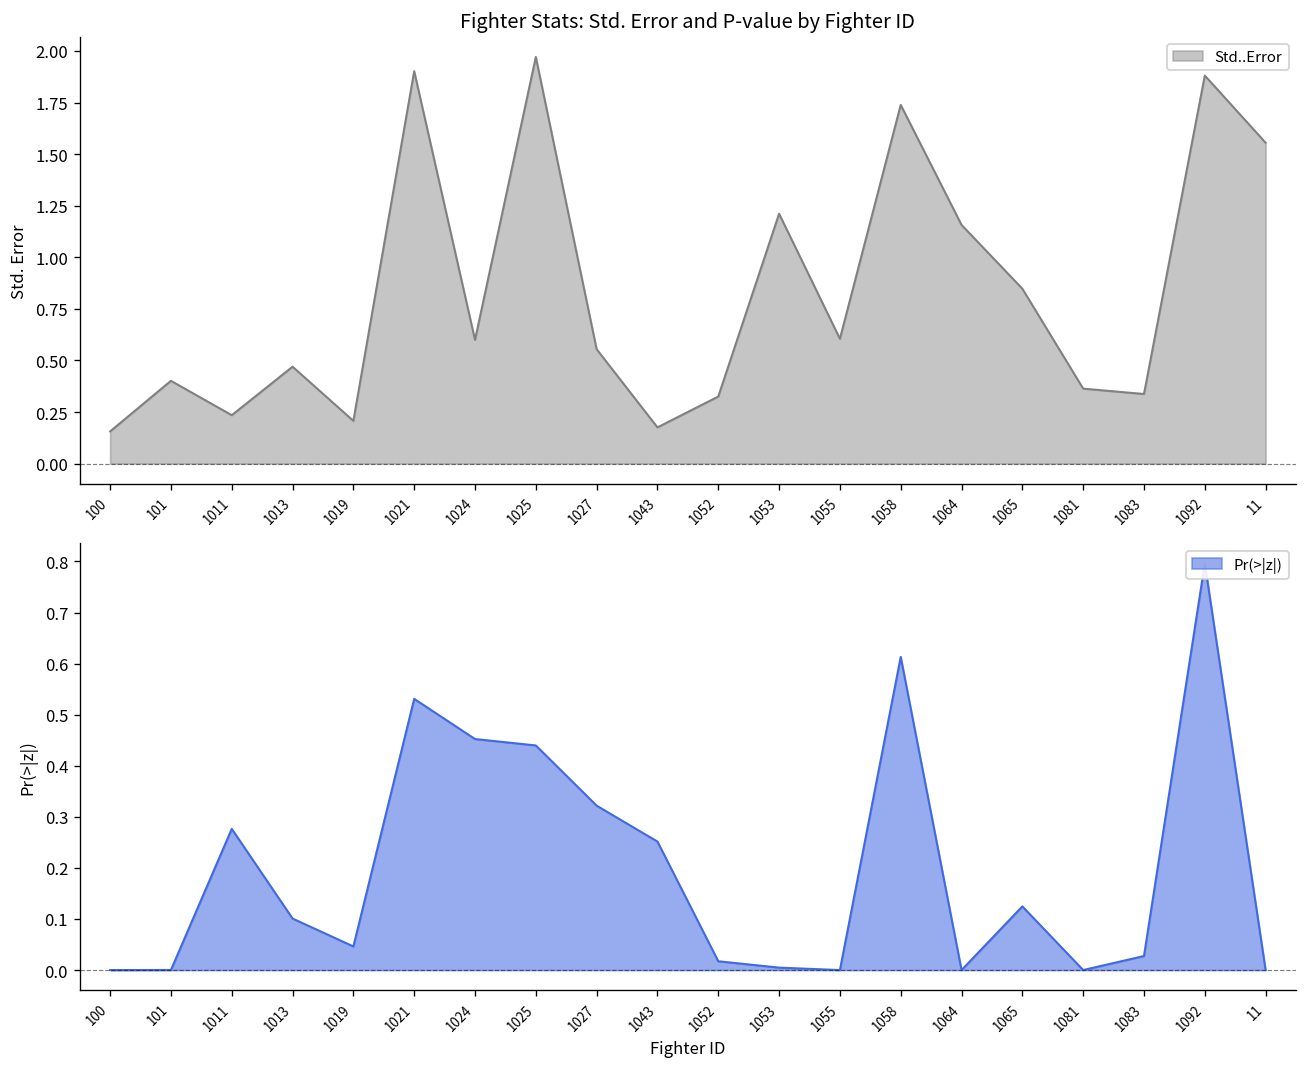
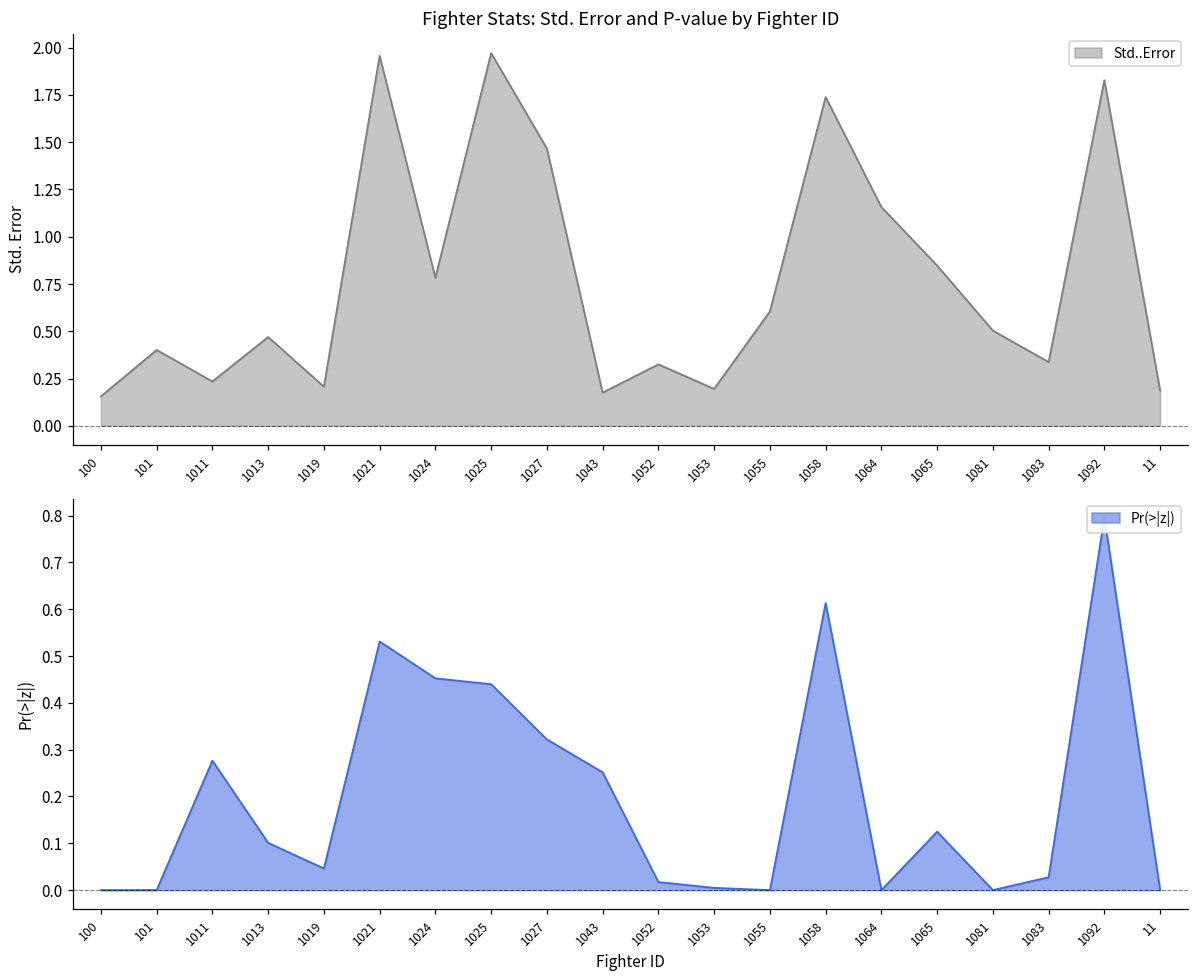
  {
    "Fighter Stats: Std. Error and P-value by Fighter ID": {
      "100": 0.16,
      "101": 0.40,
      "1011": 0.23,
      "1013": 0.47,
      "1019": 0.21,
-     "1021": 1.90,
-     "1024": 0.60,
+     "1021": 1.96,
+     "1024": 0.78,
      "1025": 1.97,
-     "1027": 0.55,
+     "1027": 1.47,
      "1043": 0.18,
      "1052": 0.33,
-     "1053": 1.21,
+     "1053": 0.20,
      "1055": 0.61,
      "1058": 1.74,
      "1064": 1.16,
      "1065": 0.85,
-     "1081": 0.36,
+     "1081": 0.50,
      "1083": 0.34,
-     "1092": 1.88,
-     "11": 1.56
+     "1092": 1.83,
+     "11": 0.19
    }
  }
